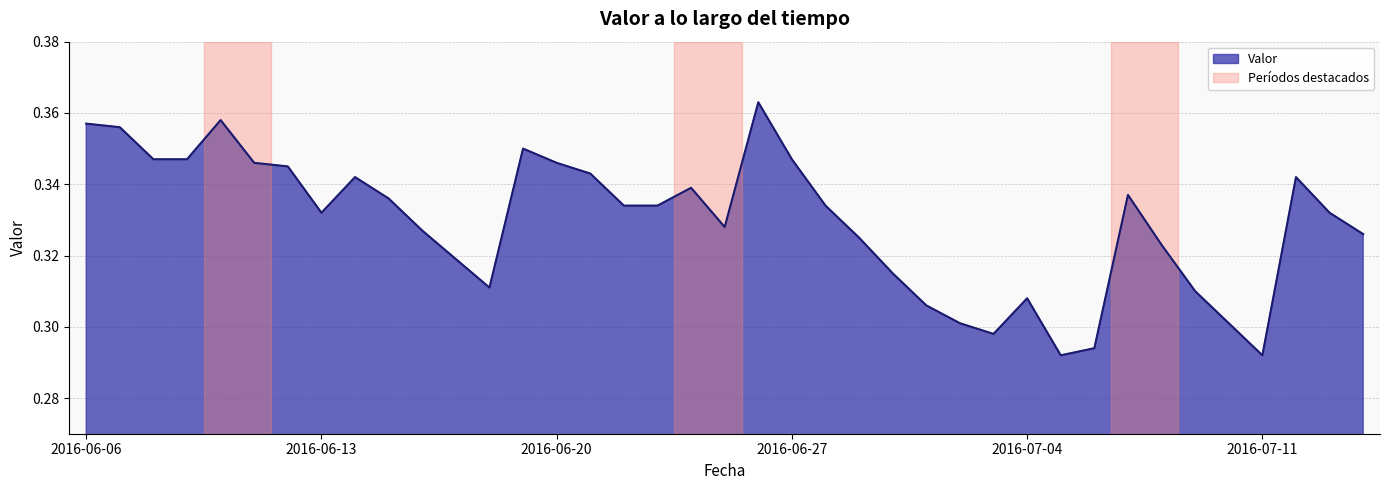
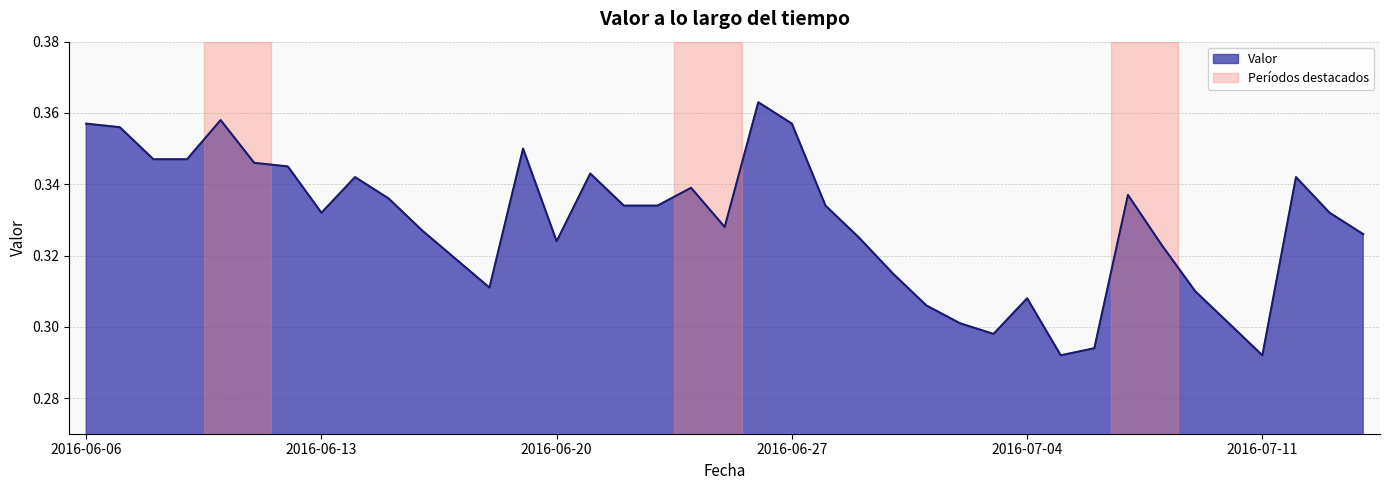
  {
    "2016-06-06": 0.357,
    "2016-06-13": 0.332,
-   "2016-06-20": 0.346,
-   "2016-06-27": 0.347,
+   "2016-06-20": 0.324,
+   "2016-06-27": 0.357,
    "2016-07-04": 0.308,
    "2016-07-11": 0.292
  }
